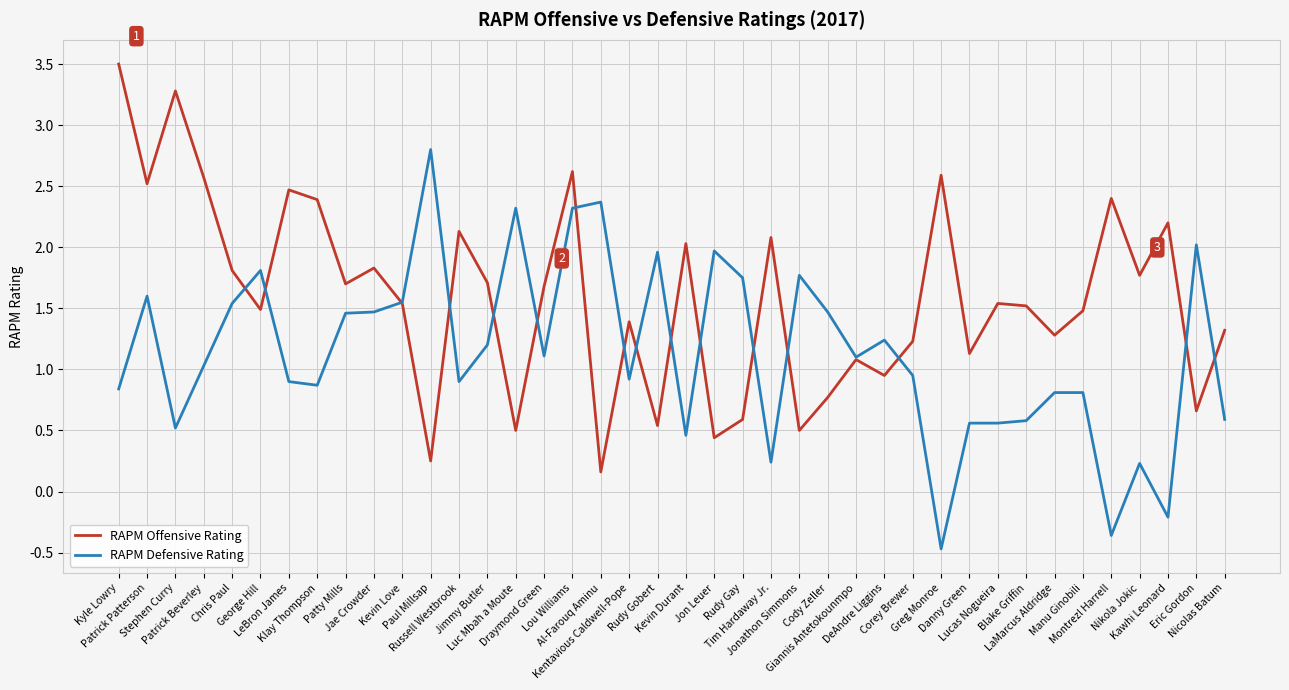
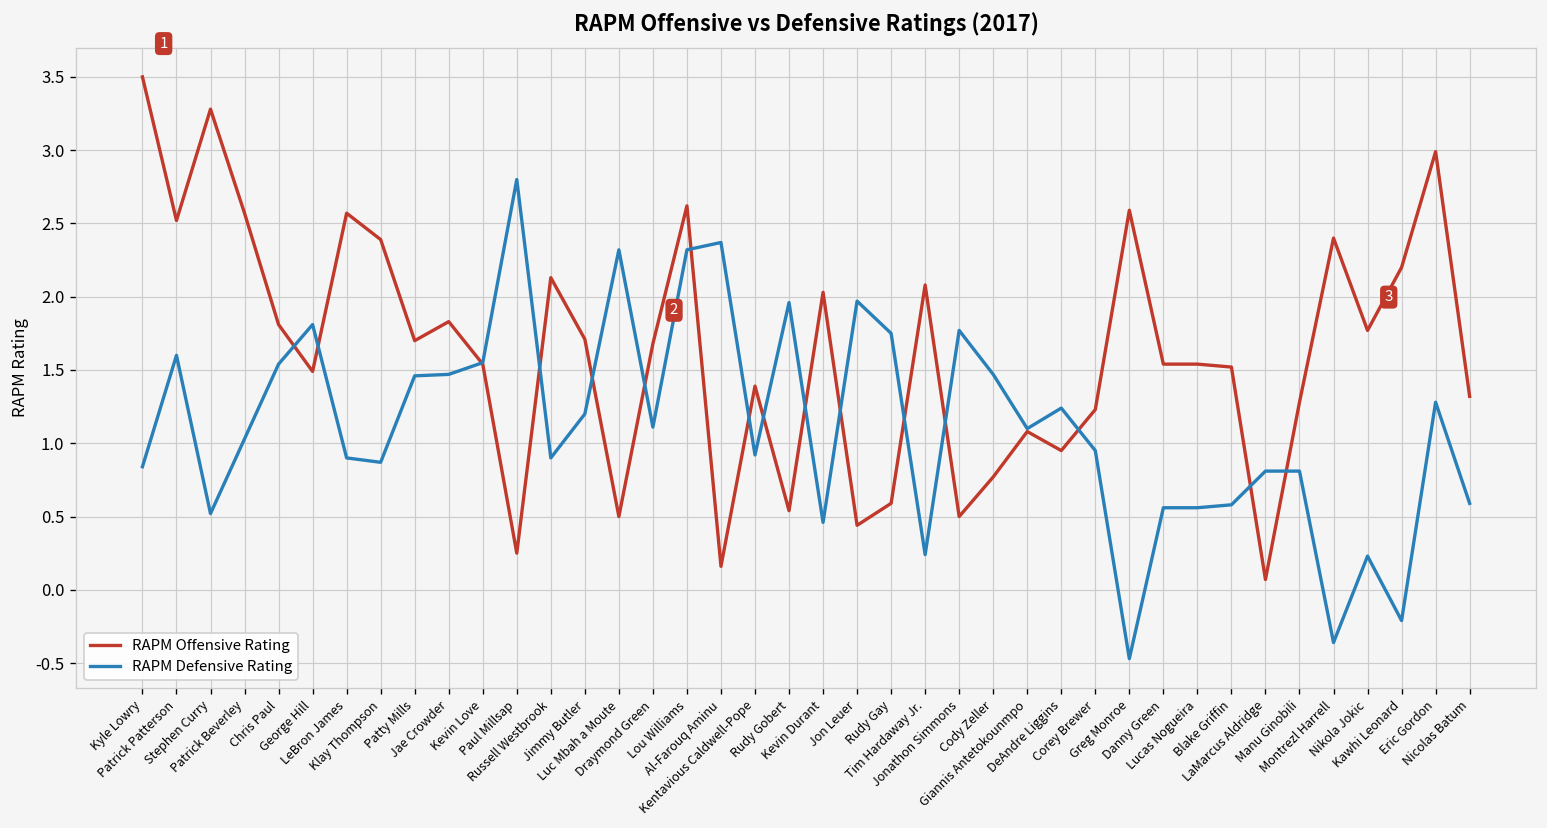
  {
    "RAPM Offensive Rating": {
      "Kyle Lowry": 3.50,
      "Patrick Patterson": 2.52,
      "Stephen Curry": 3.28,
      "Patrick Beverley": 2.57,
      "Chris Paul": 1.81,
      "George Hill": 1.49,
-     "LeBron James": 2.47,
+     "LeBron James": 2.57,
      "Klay Thompson": 2.39,
      "Patty Mills": 1.70,
      "Jae Crowder": 1.83,
      "Paul Millsap": 0.25,
      "Russell Westbrook": 2.13,
      "Jimmy Butler": 1.71,
      "Luc Mbah a Moute": 0.50,
      "Lou Williams": 2.62,
      "Al-Farouq Aminu": 0.16,
      "Kentavious Caldwell-Pope": 1.39,
      "Rudy Gobert": 0.54,
      "Kevin Durant": 2.03,
      "Jon Leuer": 0.44,
      "Rudy Gay": 0.59,
      "Tim Hardaway Jr.": 2.08,
      "Jonathon Simmons": 0.50,
      "Cody Zeller": 0.77,
      "DeAndre Liggins": 0.95,
      "Corey Brewer": 1.23,
      "Greg Monroe": 2.59,
-     "Danny Green": 1.13,
+     "Danny Green": 1.54,
      "Lucas Nogueira": 1.54,
      "Blake Griffin": 1.52,
-     "LaMarcus Aldridge": 1.28,
-     "Manu Ginobili": 1.48,
+     "LaMarcus Aldridge": 0.07,
+     "Manu Ginobili": 1.28,
      "Montrezl Harrell": 2.40,
      "Nikola Jokic": 1.77,
-     "Eric Gordon": 0.66,
+     "Eric Gordon": 2.99,
      "Nicolas Batum": 1.32
    },
    "RAPM Defensive Rating": {
      "Kyle Lowry": 0.84,
      "Patrick Patterson": 1.60,
      "Stephen Curry": 0.52,
      "Patrick Beverley": 1.03,
      "Chris Paul": 1.54,
      "George Hill": 1.81,
      "LeBron James": 0.90,
      "Klay Thompson": 0.87,
      "Patty Mills": 1.46,
      "Jae Crowder": 1.47,
      "Paul Millsap": 2.80,
      "Russell Westbrook": 0.90,
      "Jimmy Butler": 1.20,
      "Luc Mbah a Moute": 2.32,
      "Draymond Green": 1.11,
      "Lou Williams": 2.32,
      "Al-Farouq Aminu": 2.37,
      "Kentavious Caldwell-Pope": 0.92,
      "Rudy Gobert": 1.96,
      "Kevin Durant": 0.46,
      "Jon Leuer": 1.97,
      "Rudy Gay": 1.75,
      "Tim Hardaway Jr.": 0.24,
      "Jonathon Simmons": 1.77,
      "Cody Zeller": 1.47,
      "DeAndre Liggins": 1.24,
      "Corey Brewer": 0.95,
      "Greg Monroe": -0.47,
      "Danny Green": 0.56,
      "Lucas Nogueira": 0.56,
      "Blake Griffin": 0.58,
      "LaMarcus Aldridge": 0.81,
      "Manu Ginobili": 0.81,
      "Montrezl Harrell": -0.36,
      "Nikola Jokic": 0.23,
      "Kawhi Leonard": -0.21,
-     "Eric Gordon": 2.02,
+     "Eric Gordon": 1.28,
      "Nicolas Batum": 0.59
    }
  }
